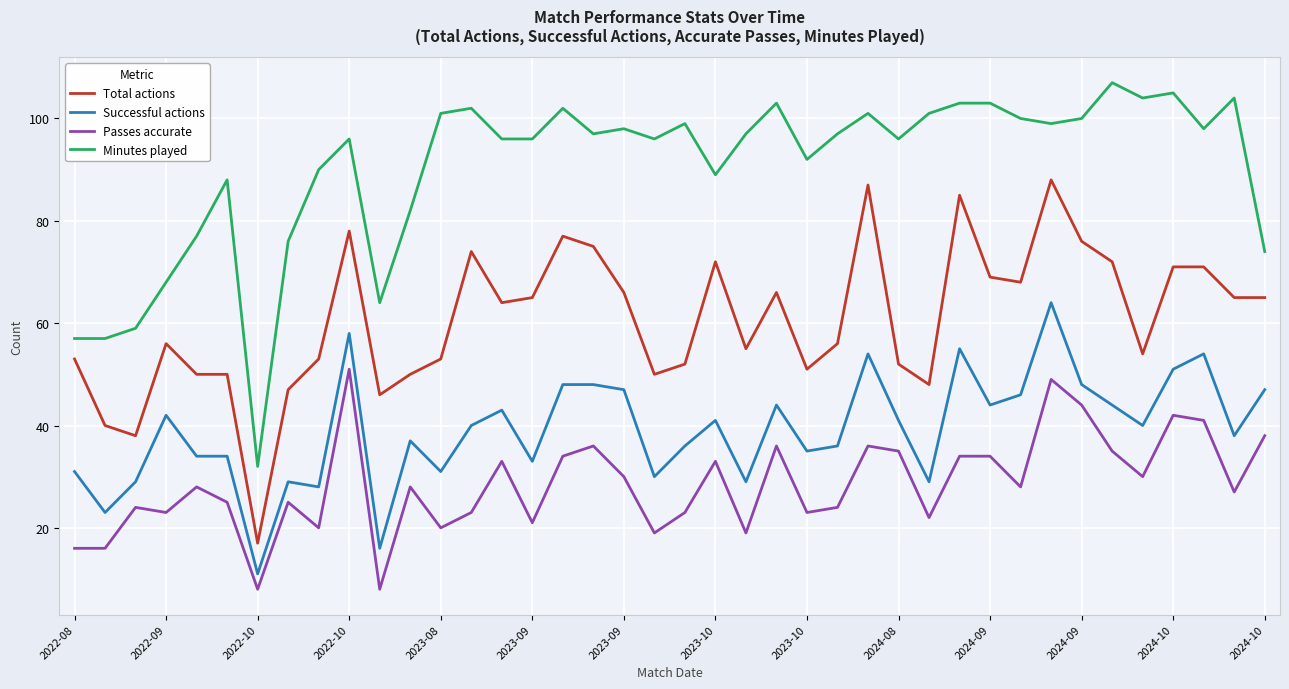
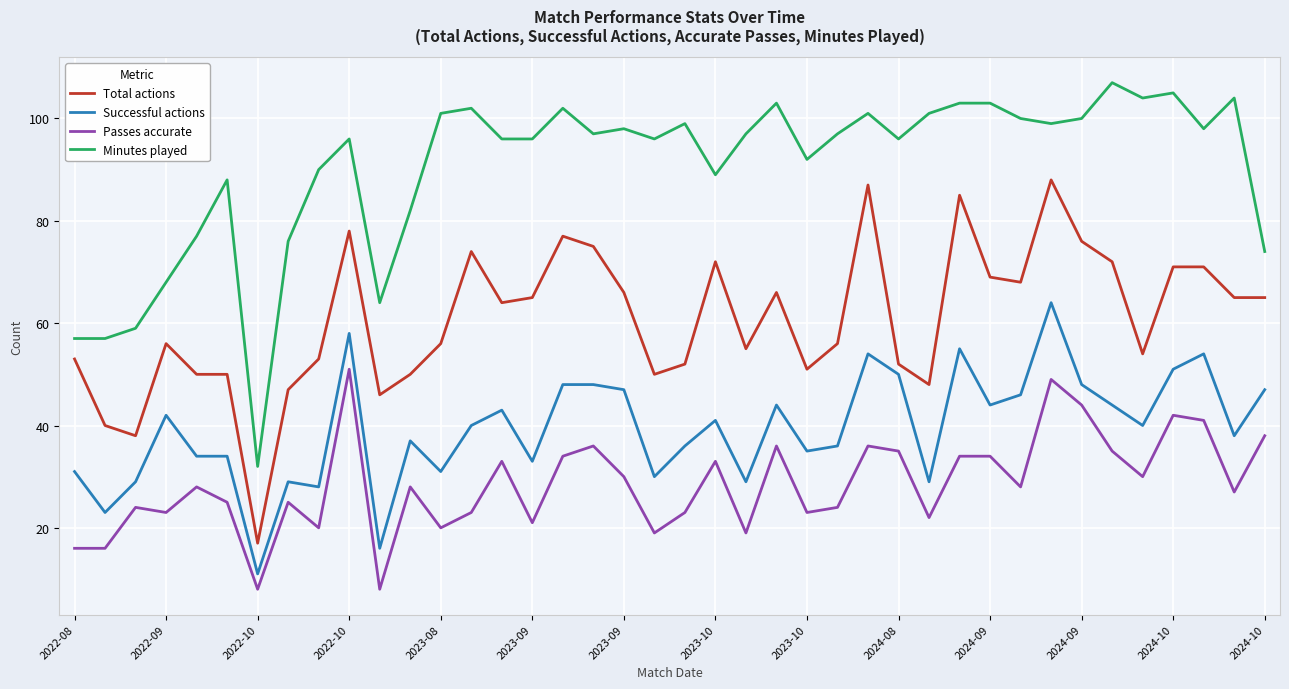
  {
    "Total actions": {
      "2022-08": 53,
      "2022-09": 56,
-     "2023-08": 53,
+     "2023-08": 56,
      "2024-08": 52
    },
    "Successful actions": {
      "2022-08": 31,
      "2022-09": 42,
      "2023-08": 31,
-     "2024-08": 41
+     "2024-08": 50
    },
    "Passes accurate": {
      "2022-08": 16,
      "2022-09": 23,
      "2023-08": 20,
      "2024-08": 35
    },
    "Minutes played": {
      "2022-08": 57,
      "2022-09": 68,
      "2023-08": 101,
      "2024-08": 96
    }
  }
